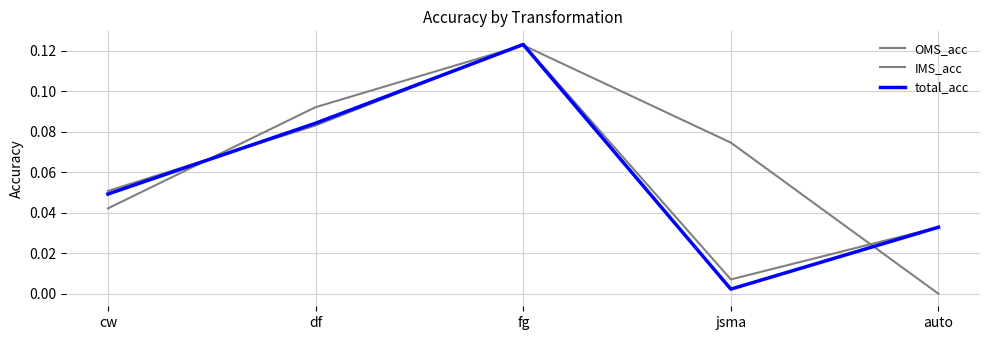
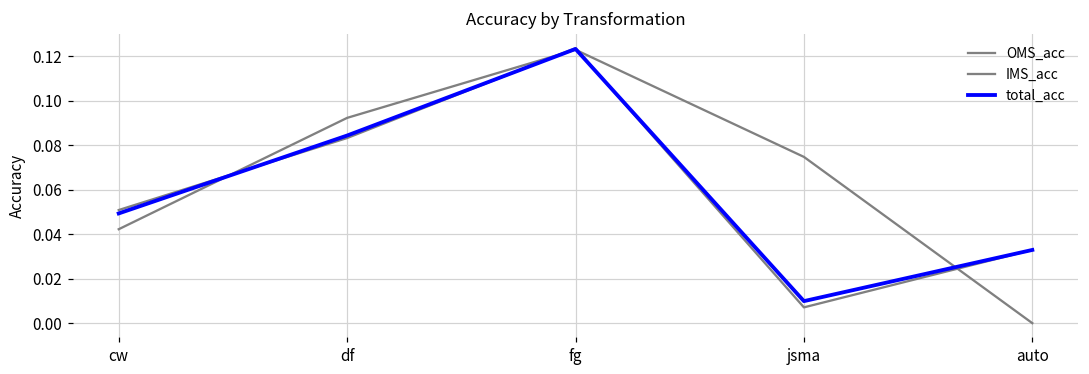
  {
    "total_acc": {
      "cw": 0.049,
-     "jsma": 0.002
+     "jsma": 0.010
    }
  }
